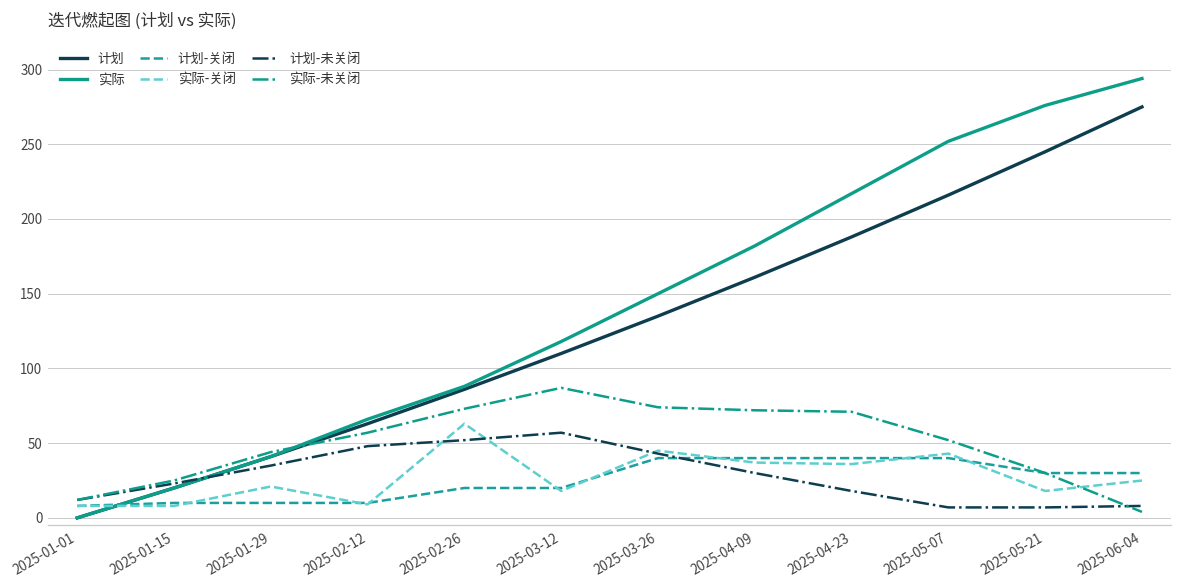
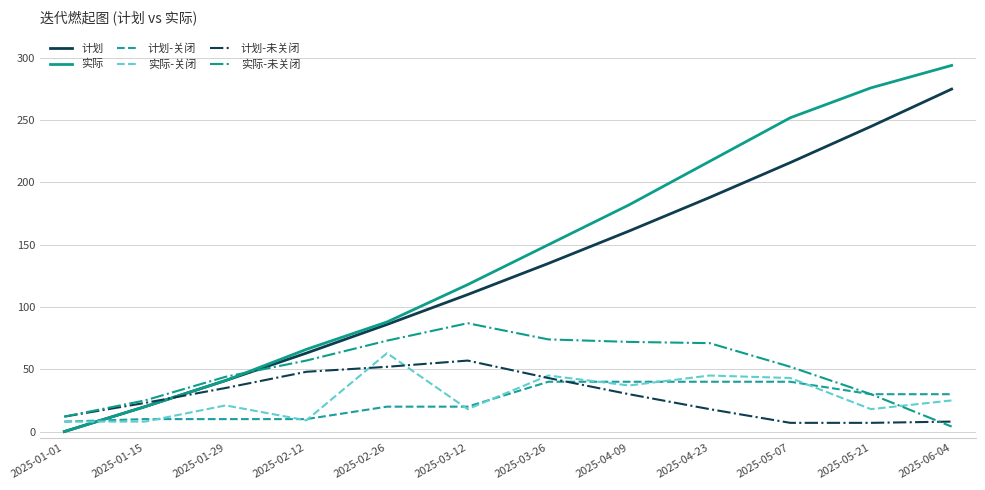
  {
    "实际-关闭": {
      "2025-01-29": 21,
      "2025-02-26": 63,
      "2025-04-09": 37,
-     "2025-04-23": 36,
+     "2025-04-23": 45,
      "2025-05-07": 43,
      "2025-05-21": 18,
      "2025-06-04": 25
    }
  }
